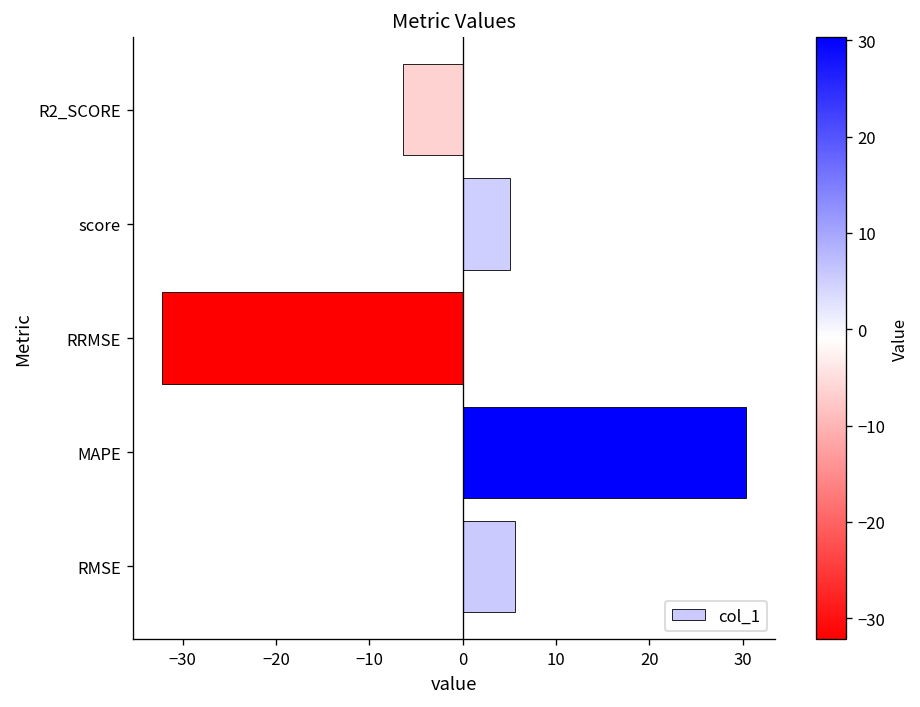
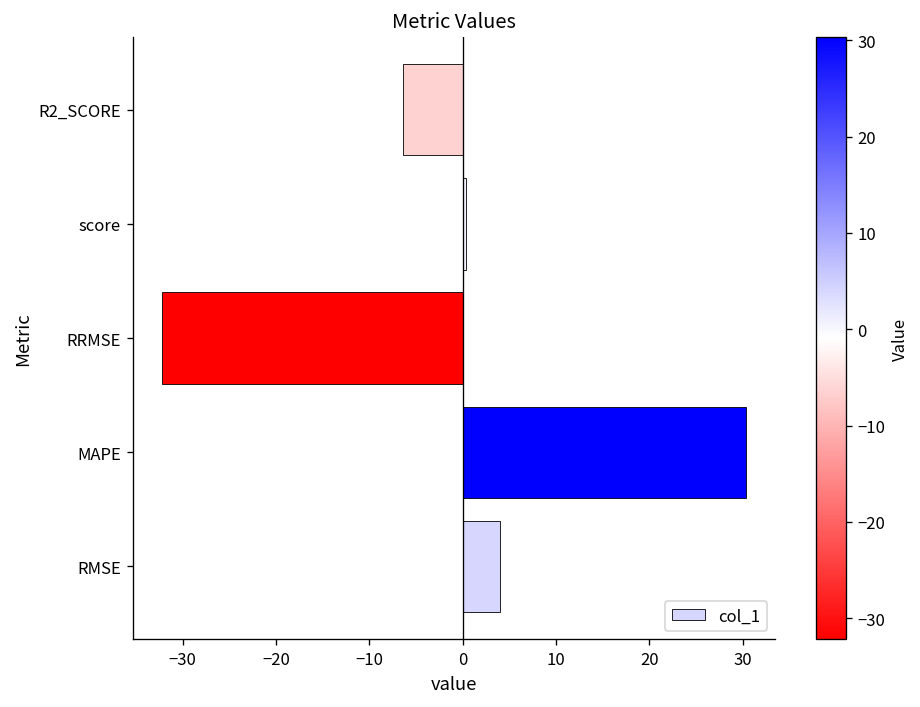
  {
    "R2_SCORE": -6,
-   "score": 5,
+   "score": 0,
    "RRMSE": -32,
    "MAPE": 30,
-   "RMSE": 6
+   "RMSE": 4
  }
